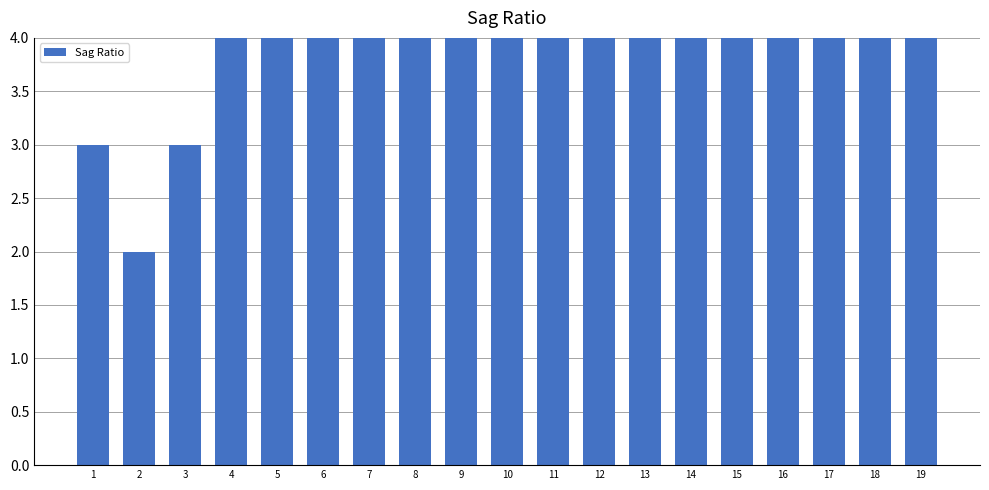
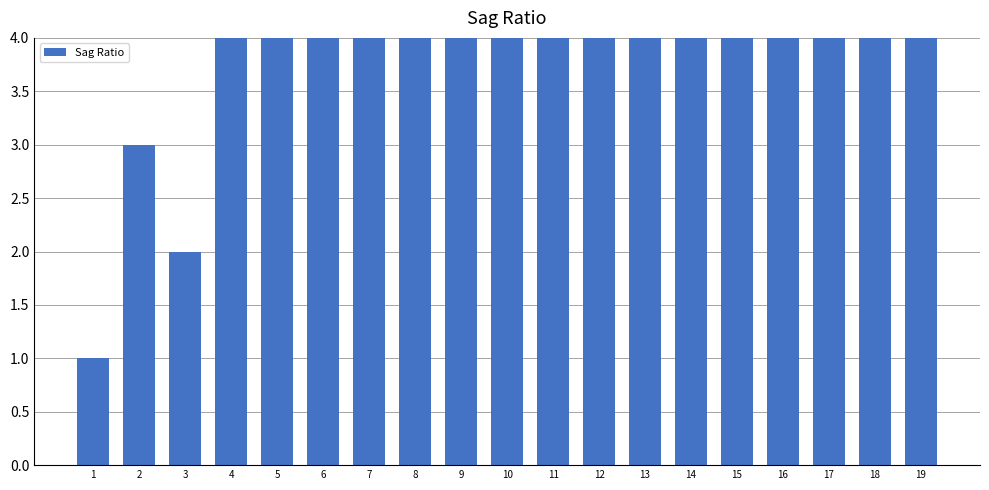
  {
-   "1": 3,
-   "2": 2,
-   "3": 3,
+   "1": 1,
+   "2": 3,
+   "3": 2,
    "4": 4
  }
